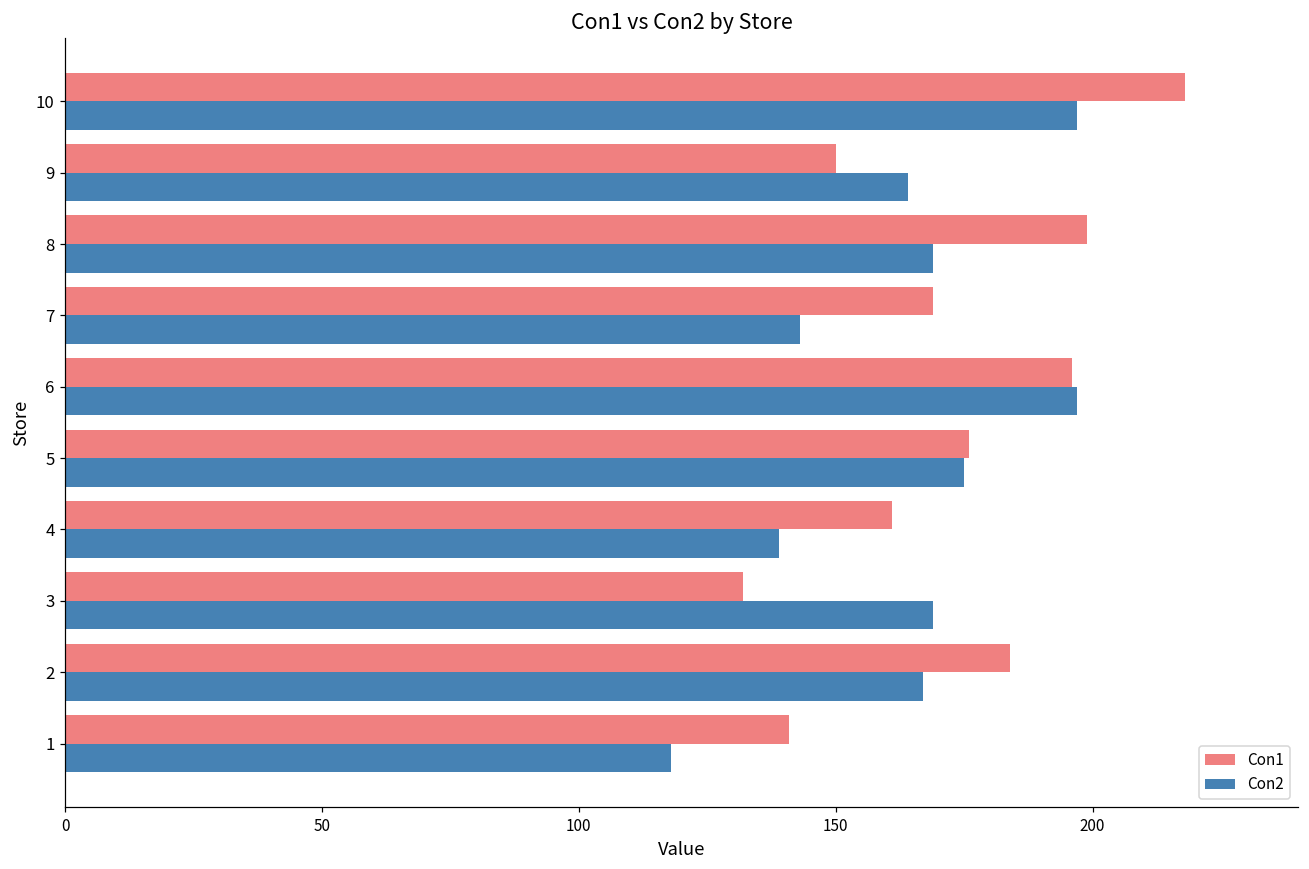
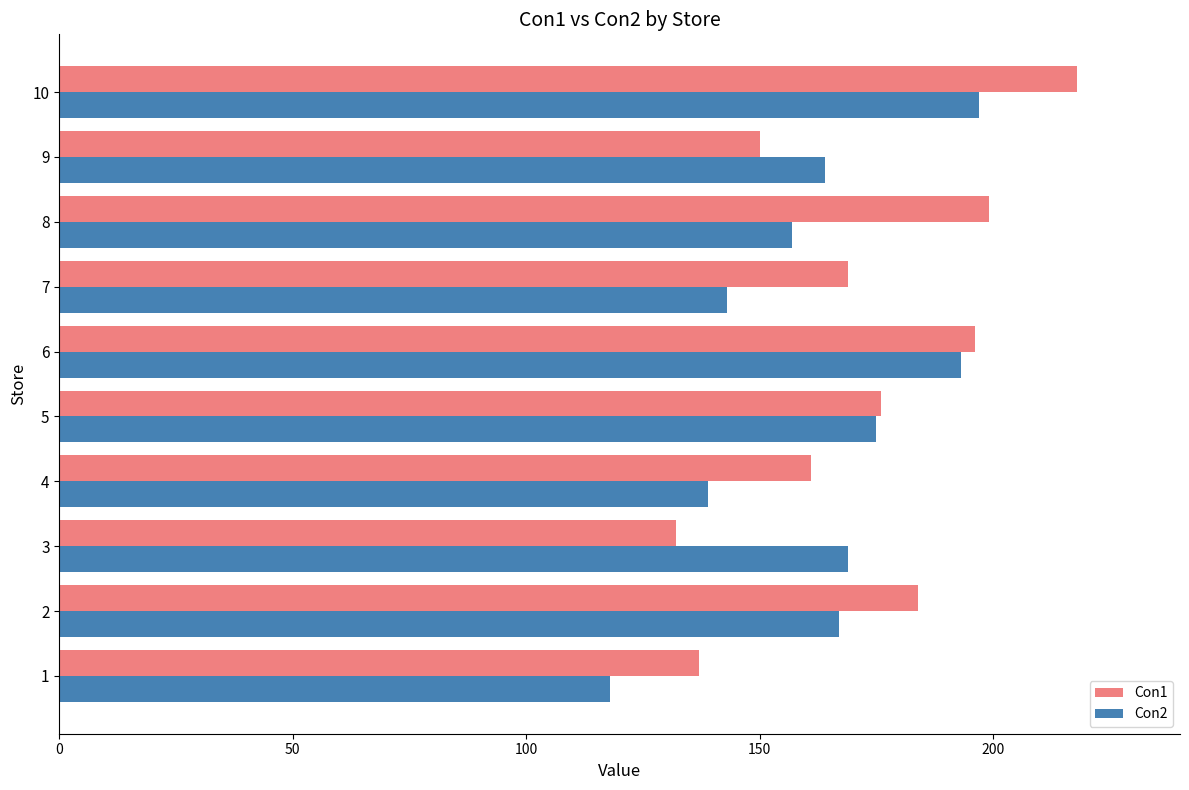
  {
    "Con1": {
      "10": 218,
      "9": 150,
      "8": 199,
      "7": 169,
      "6": 196,
      "5": 176,
      "4": 161,
      "3": 132,
      "2": 184,
-     "1": 141
+     "1": 137
    },
    "Con2": {
      "10": 197,
      "9": 164,
-     "8": 169,
+     "8": 157,
      "7": 143,
-     "6": 197,
+     "6": 193,
      "5": 175,
      "4": 139,
      "3": 169,
      "2": 167,
      "1": 118
    }
  }
